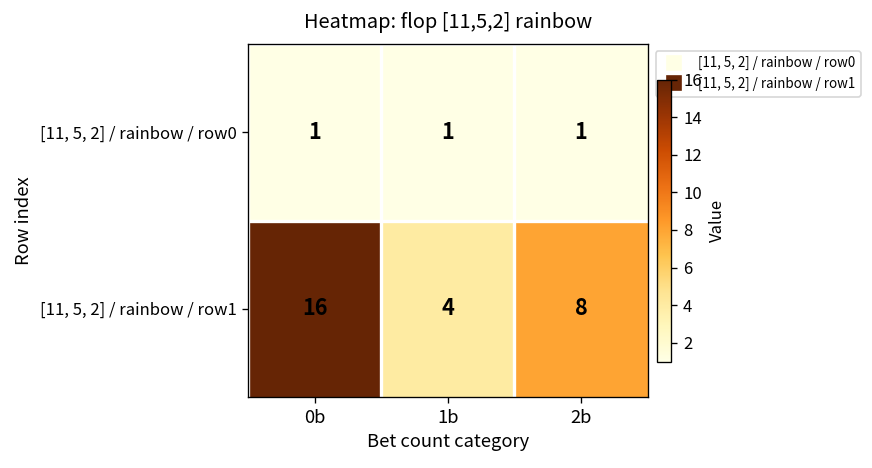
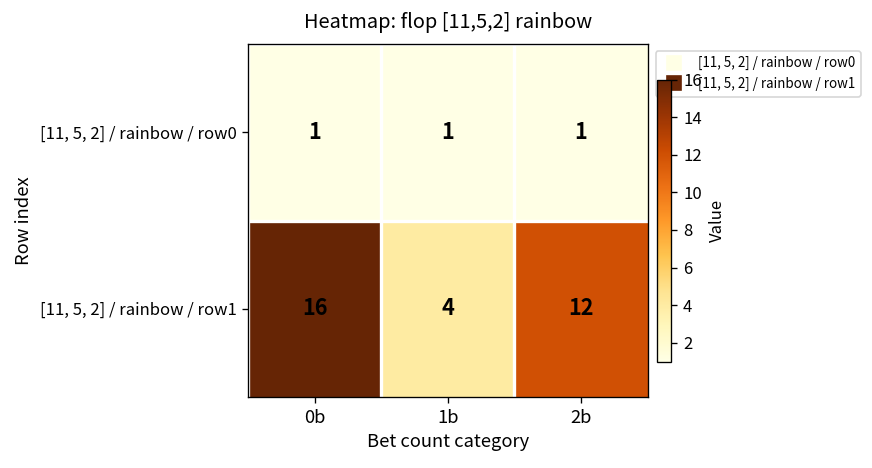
  {
    "[11, 5, 2] / rainbow / row0": {
      "0b": 1,
      "1b": 1,
      "2b": 1
    },
    "[11, 5, 2] / rainbow / row1": {
      "0b": 16,
      "1b": 4,
-     "2b": 8
+     "2b": 12
    }
  }
